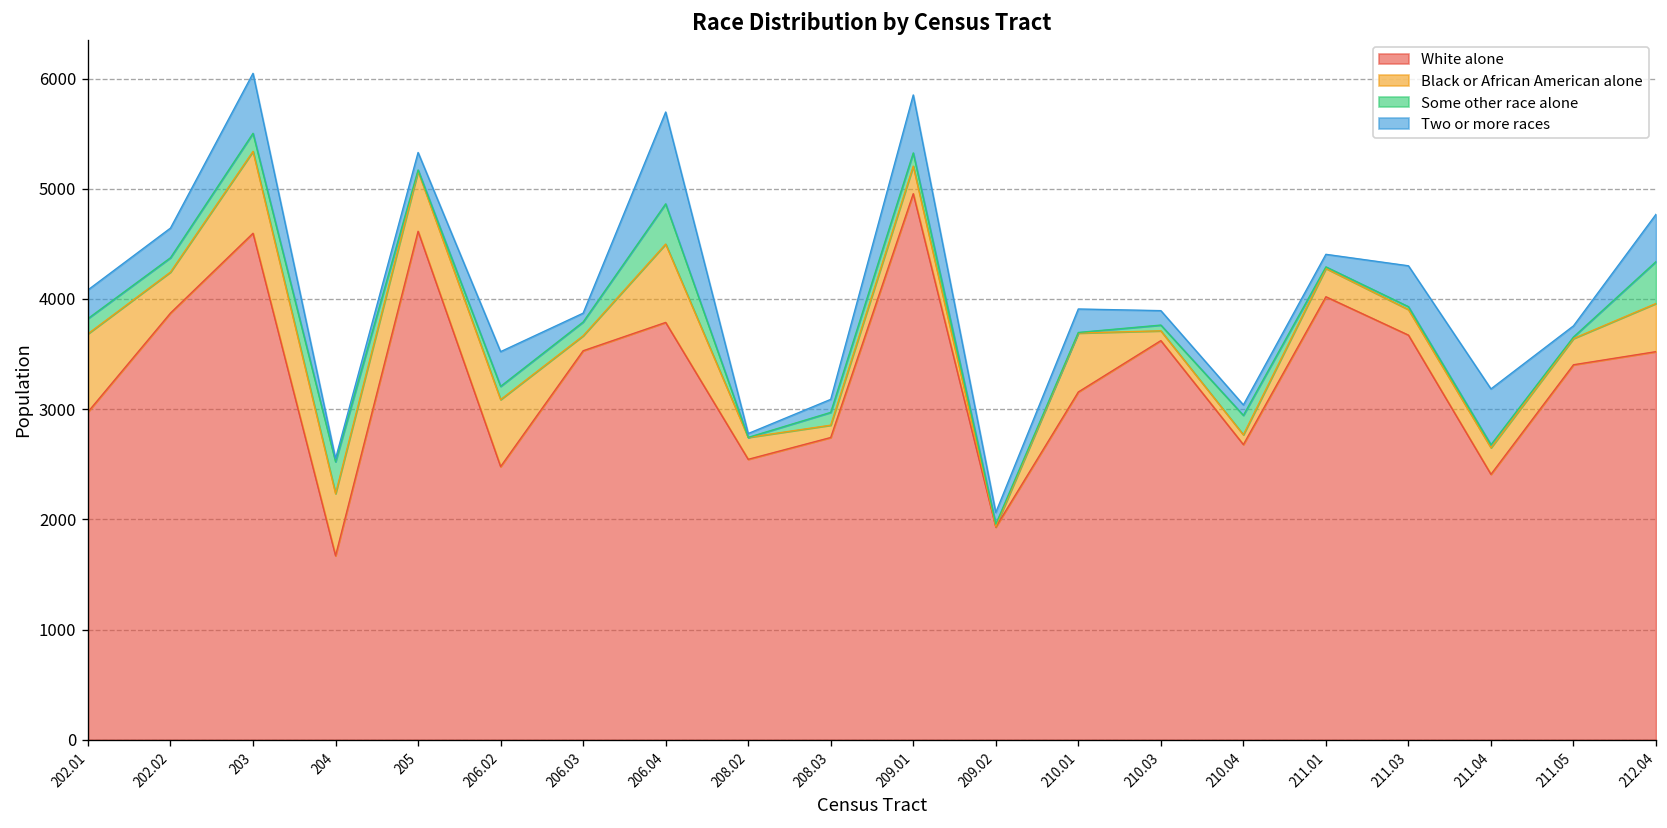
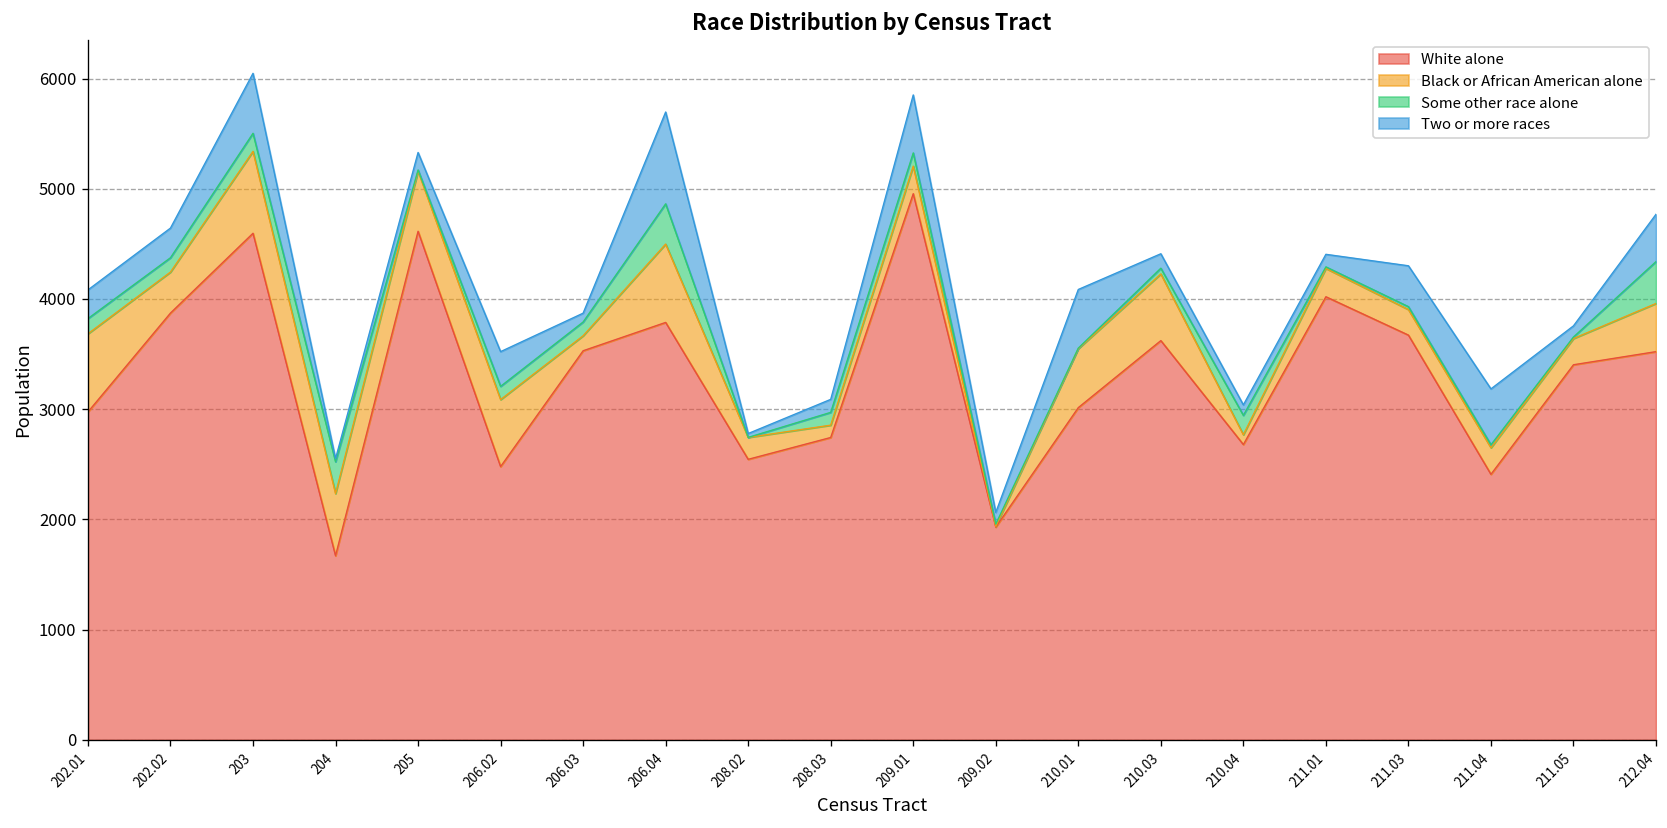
  {
    "White alone": {
      "202.01": 3000,
      "202.02": 3900,
      "203": 4600,
      "204": 1700,
      "205": 4600,
      "206.02": 2500,
      "206.03": 3500,
      "206.04": 3800,
      "208.02": 2500,
      "208.03": 2700,
      "209.01": 5000,
-     "210.01": 3200,
+     "210.01": 3000,
      "210.03": 3600,
      "210.04": 2700,
      "211.01": 4000,
      "211.03": 3700,
      "211.04": 2400,
      "211.05": 3400,
      "212.04": 3500
    },
    "Black or African American alone": {
      "202.01": 700,
      "202.02": 400,
      "203": 700,
      "204": 600,
      "206.02": 600,
      "206.03": 100,
      "206.04": 700,
      "208.03": 100,
      "209.01": 300,
-     "210.03": 100,
+     "210.03": 600,
      "210.04": 100,
      "212.04": 400
    },
    "Some other race alone": {
      "202.01": 100,
      "202.02": 100,
      "203": 200,
      "204": 300,
      "206.02": 100,
      "206.03": 100,
      "206.04": 400,
      "208.03": 100,
      "209.01": 100,
      "210.03": 100,
      "210.04": 200,
      "212.04": 400
    },
    "Two or more races": {
      "202.01": 300,
      "202.02": 300,
      "203": 500,
      "204": 0,
      "205": 200,
      "206.02": 300,
      "206.03": 100,
      "206.04": 800,
      "208.02": 0,
      "208.03": 100,
      "209.01": 500,
      "209.02": 100,
-     "210.01": 200,
+     "210.01": 500,
      "210.03": 100,
      "210.04": 100,
      "211.01": 100,
      "211.03": 400,
      "211.04": 500,
      "211.05": 100,
      "212.04": 400
    }
  }
